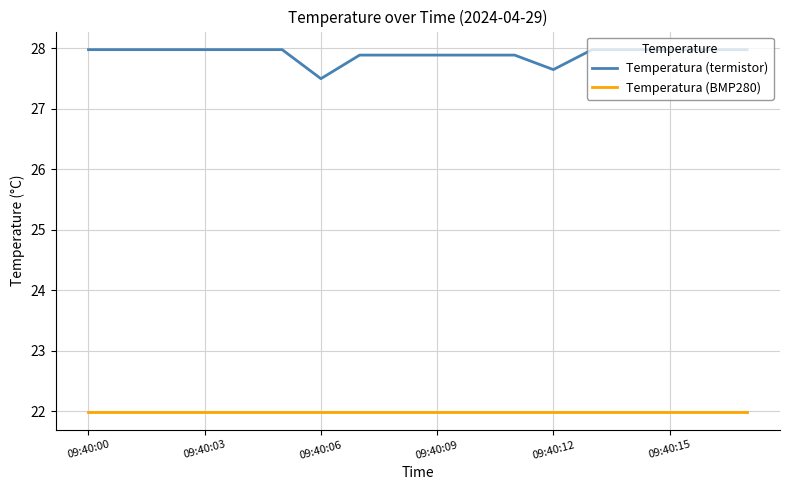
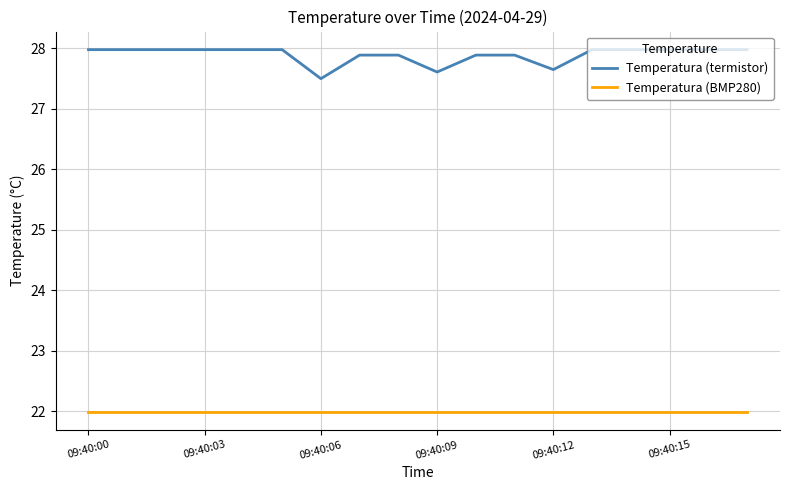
  {
    "Temperatura (termistor)": {
      "09:40:00": 28.0,
      "09:40:03": 28.0,
      "09:40:06": 27.5,
-     "09:40:09": 27.9,
+     "09:40:09": 27.6,
      "09:40:12": 27.7
    },
    "Temperatura (BMP280)": {
      "09:40:00": 22.0,
      "09:40:03": 22.0,
      "09:40:06": 22.0,
      "09:40:09": 22.0,
      "09:40:12": 22.0,
      "09:40:15": 22.0
    }
  }
